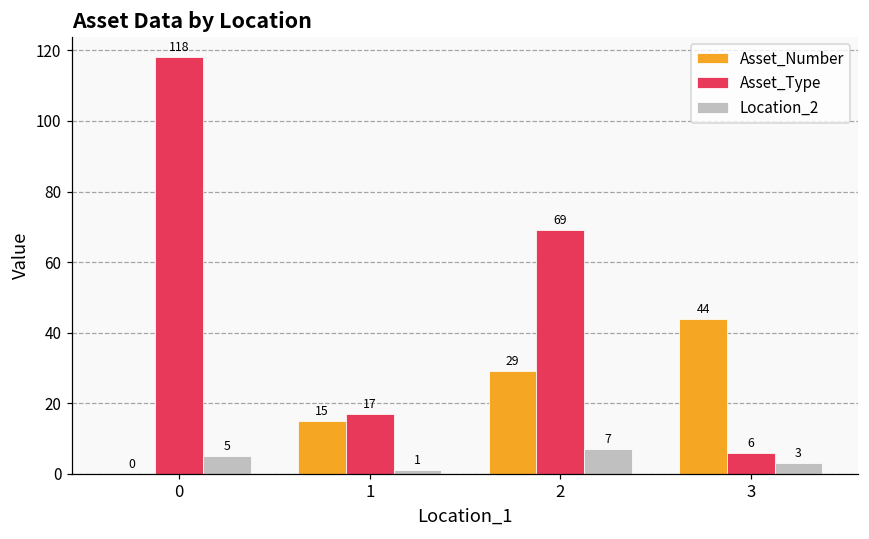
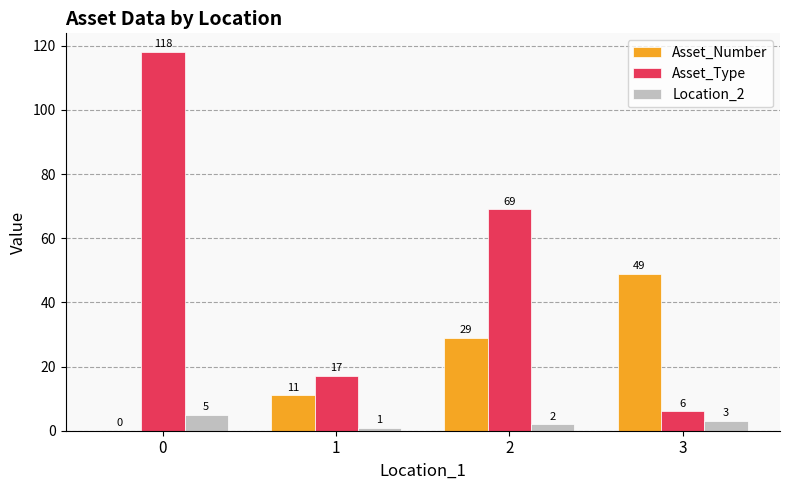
  {
    "Asset_Number": {
      "0": 0,
-     "1": 15,
+     "1": 11,
      "2": 29,
-     "3": 44
+     "3": 49
    },
    "Asset_Type": {
      "0": 118,
      "1": 17,
      "2": 69,
      "3": 6
    },
    "Location_2": {
      "0": 5,
      "1": 1,
-     "2": 7,
+     "2": 2,
      "3": 3
    }
  }
